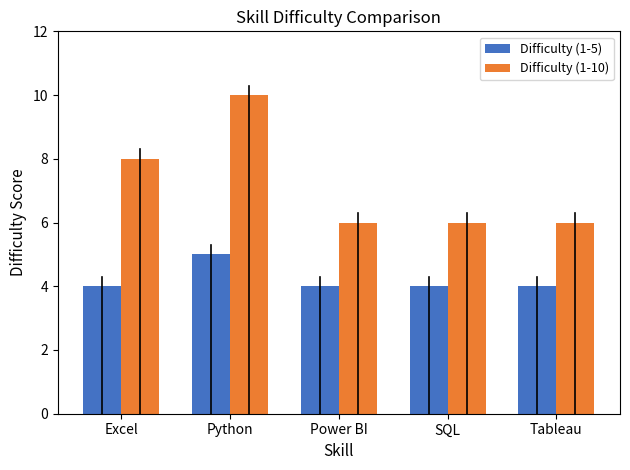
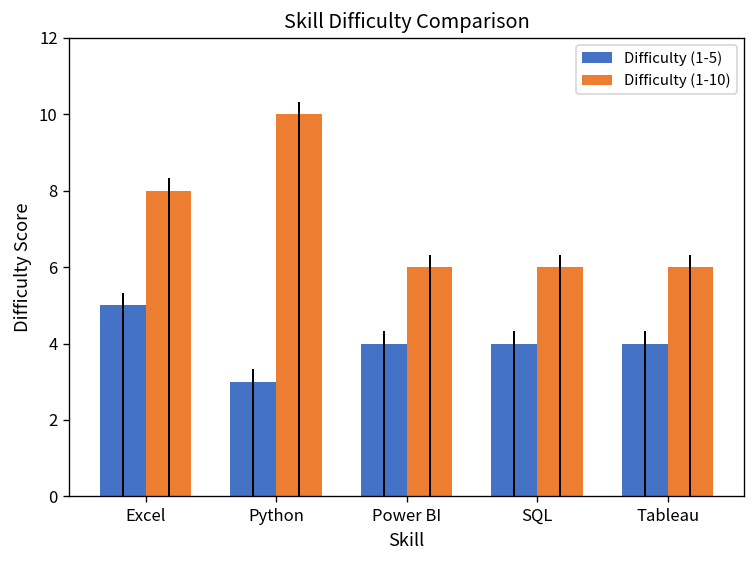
  {
    "Difficulty (1-5)": {
-     "Excel": 4,
-     "Python": 5,
+     "Excel": 5,
+     "Python": 3,
      "Power BI": 4,
      "SQL": 4,
      "Tableau": 4
    },
    "Difficulty (1-10)": {
      "Excel": 8,
      "Python": 10,
      "Power BI": 6,
      "SQL": 6,
      "Tableau": 6
    }
  }
